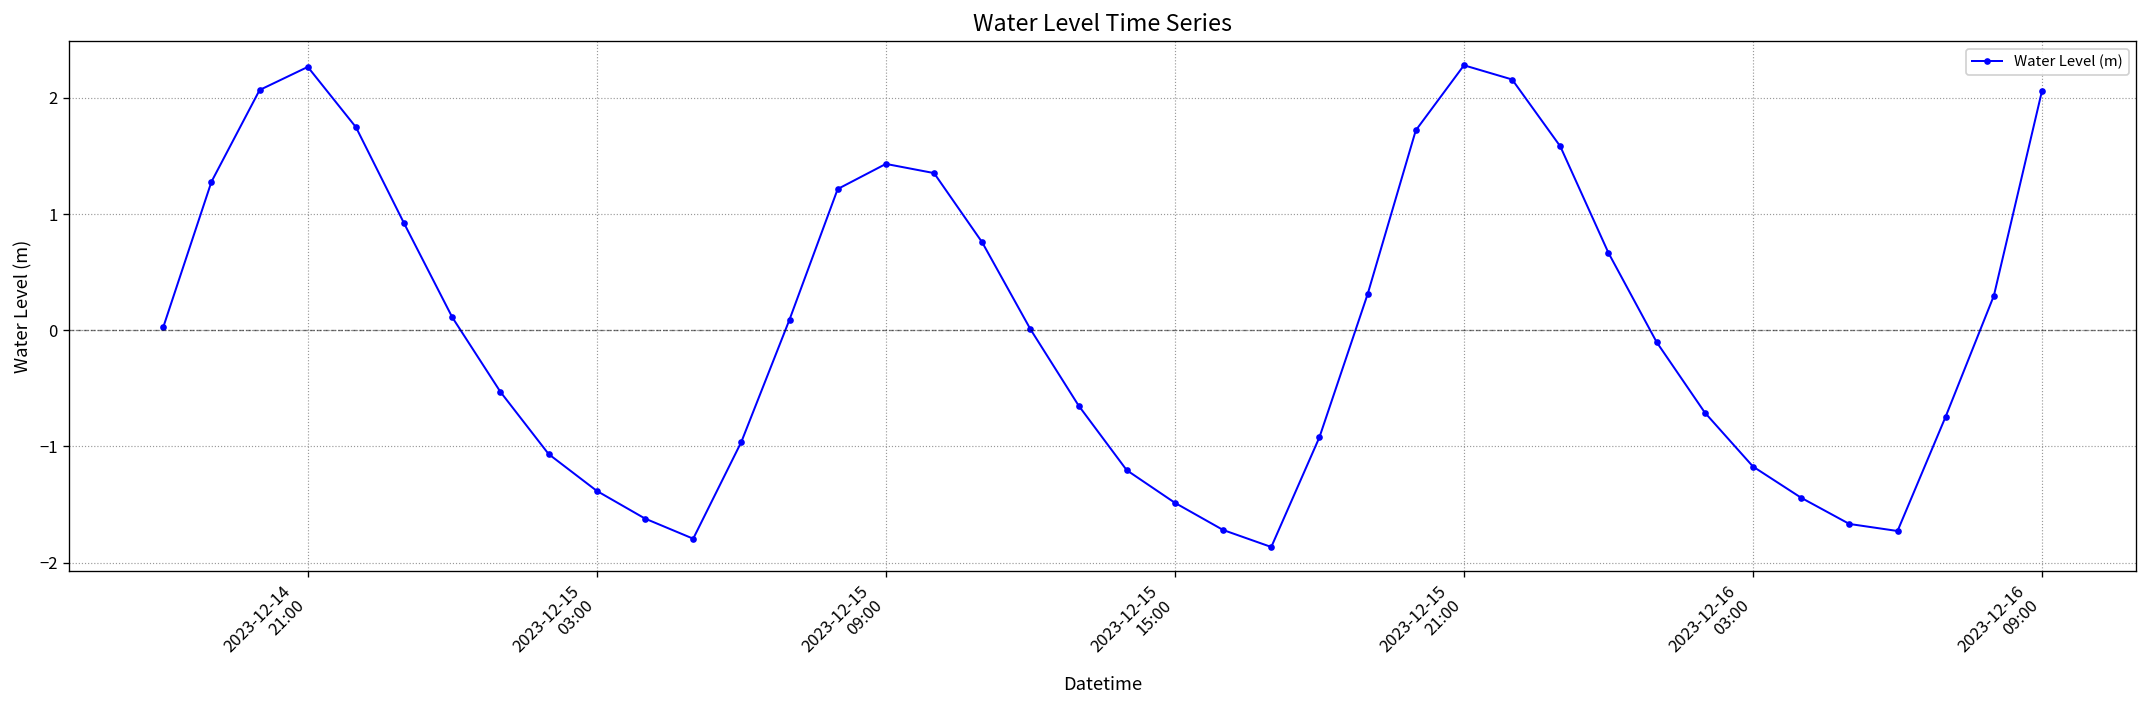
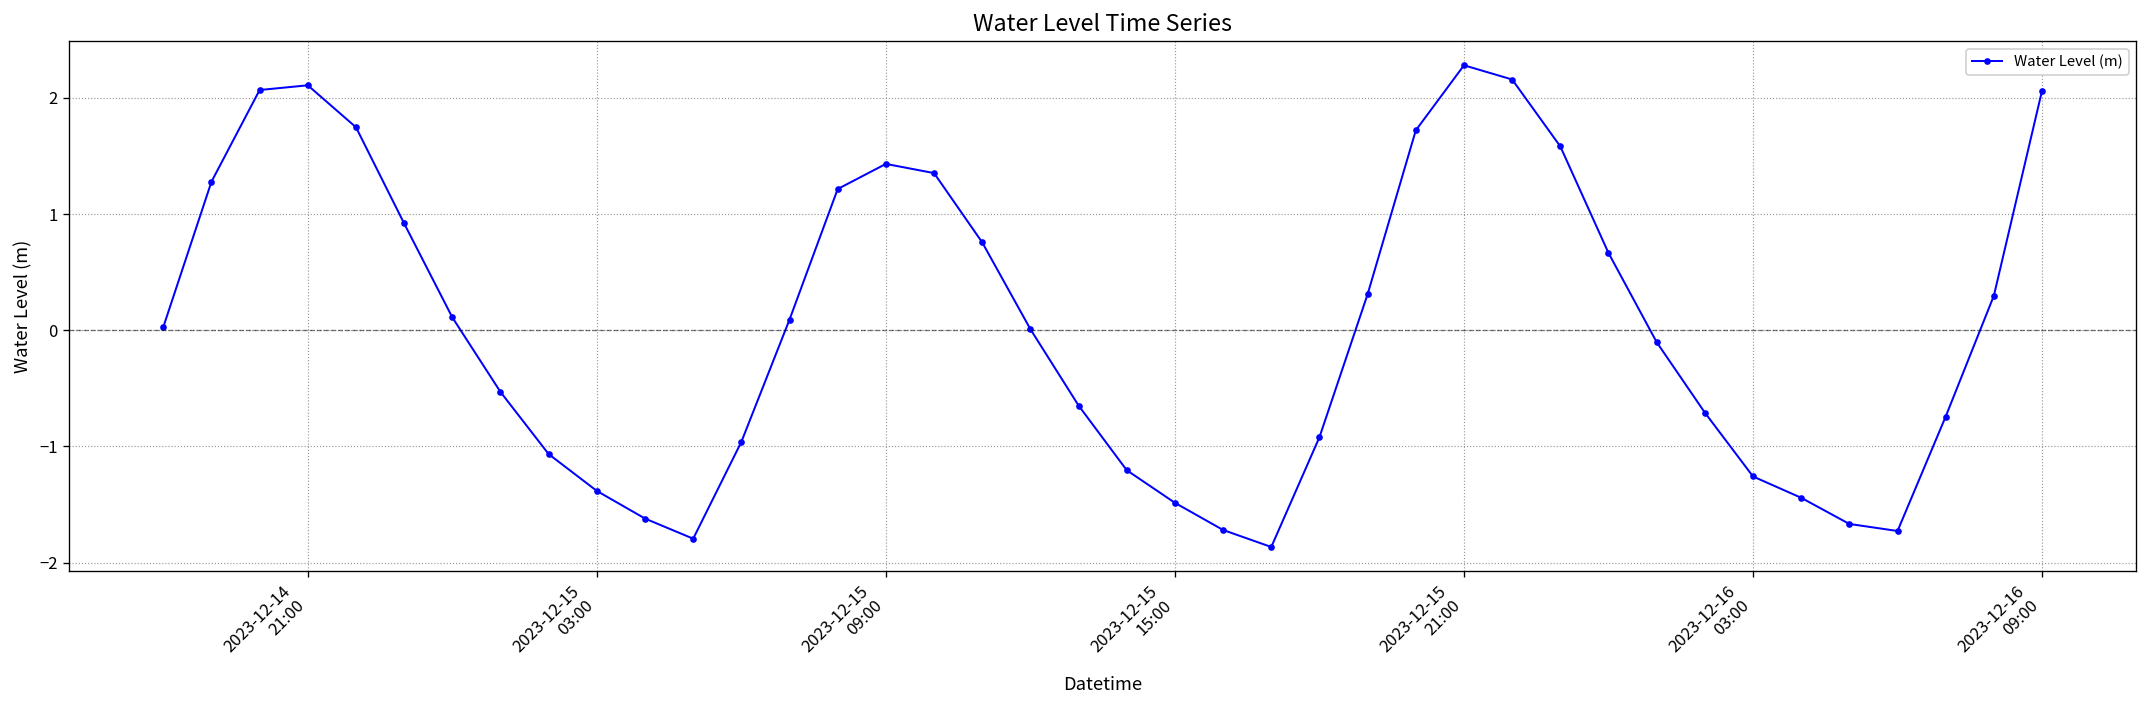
  {
-   "2023-12-14 21:00": 2.3,
+   "2023-12-14 21:00": 2.1,
    "2023-12-15 03:00": -1.4,
    "2023-12-15 09:00": 1.4,
    "2023-12-15 15:00": -1.5,
    "2023-12-15 21:00": 2.3,
-   "2023-12-16 03:00": -1.2,
+   "2023-12-16 03:00": -1.3,
    "2023-12-16 09:00": 2.1
  }
